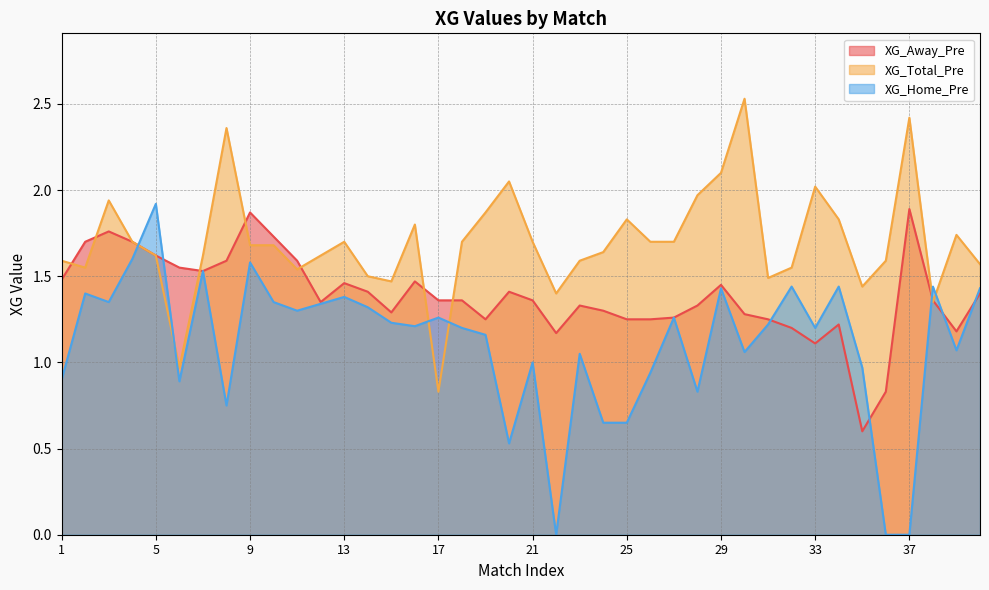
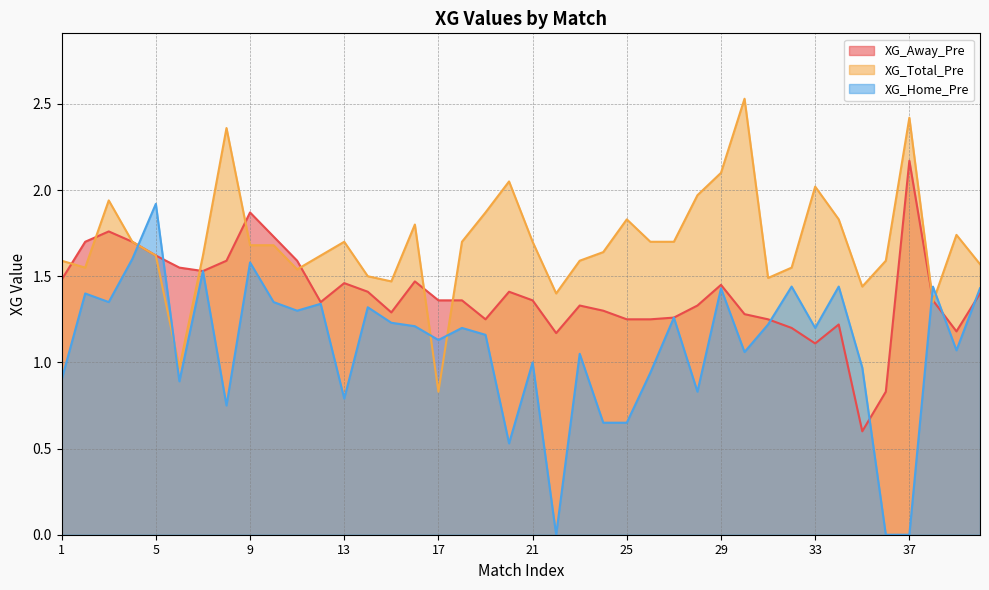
  {
    "XG_Away_Pre": {
      "1": 1.48,
      "9": 1.87,
      "13": 1.46,
      "17": 1.36,
      "21": 1.36,
      "25": 1.25,
      "29": 1.45,
      "33": 1.11,
-     "37": 1.89
+     "37": 2.17
    },
    "XG_Total_Pre": {
      "1": 1.59,
      "9": 1.68,
      "13": 1.70,
      "17": 0.83,
      "21": 1.70,
      "25": 1.83,
      "29": 2.10,
      "33": 2.02,
      "37": 2.42
    },
    "XG_Home_Pre": {
      "1": 0.90,
      "5": 1.92,
      "9": 1.58,
-     "13": 1.38,
-     "17": 1.26,
+     "13": 0.79,
+     "17": 1.13,
      "21": 1.00,
      "25": 0.65,
      "29": 1.43,
      "33": 1.20,
      "37": 0.00
    }
  }
